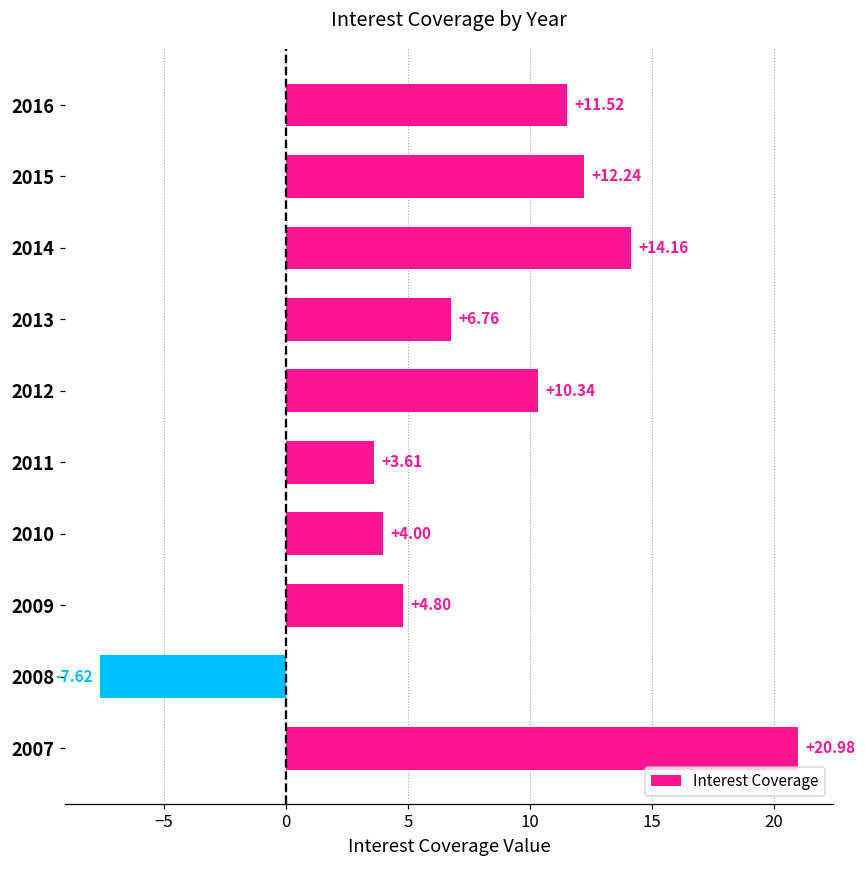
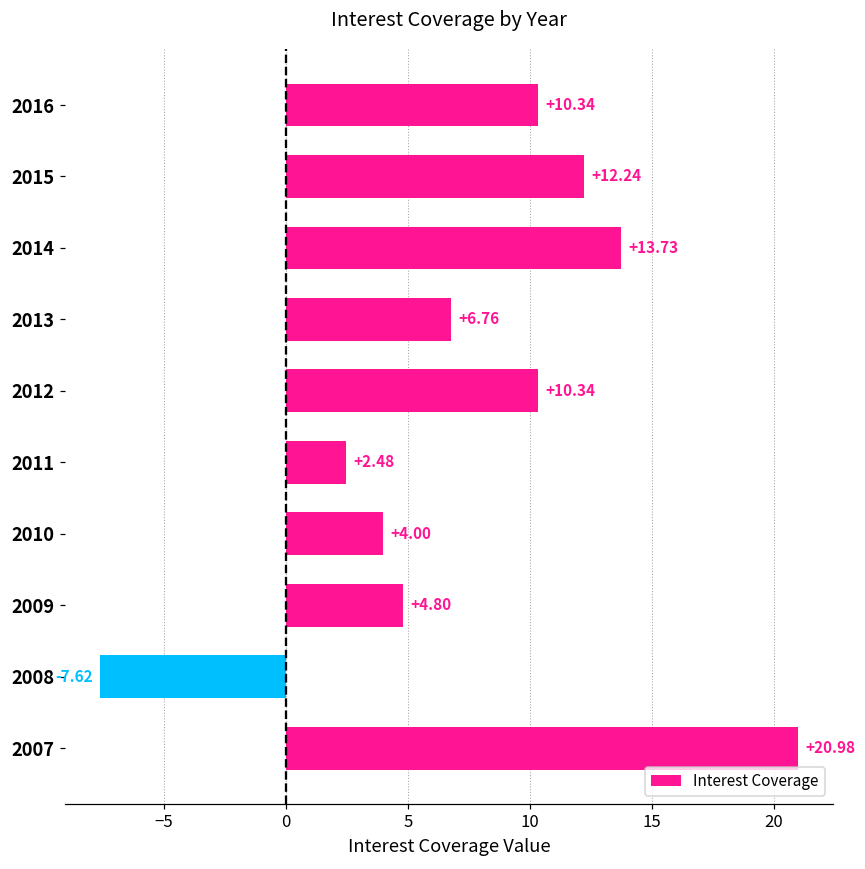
  {
-   "2016": "+11.52",
+   "2016": "+10.34",
    "2015": "+12.24",
-   "2014": "+14.16",
+   "2014": "+13.73",
    "2013": "+6.76",
    "2012": "+10.34",
-   "2011": "+3.61",
+   "2011": "+2.48",
    "2010": "+4.00",
    "2009": "+4.80",
    "2008": "-7.62",
    "2007": "+20.98"
  }
